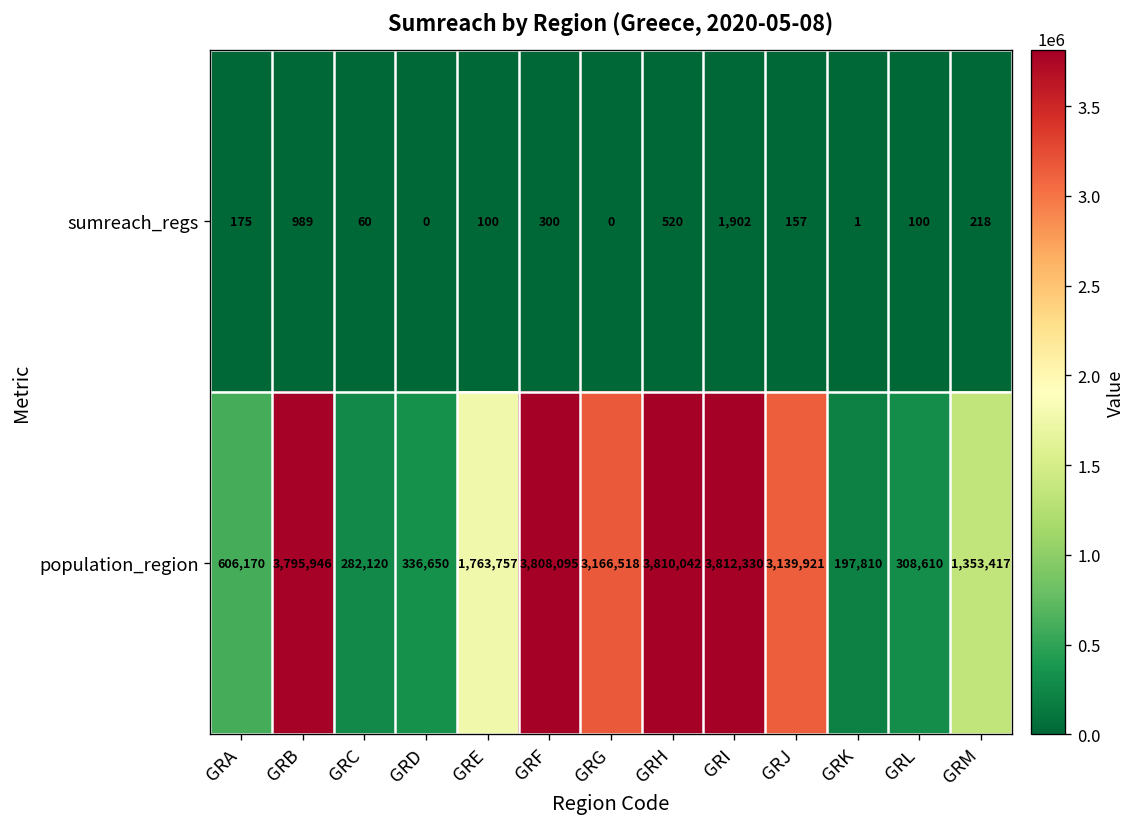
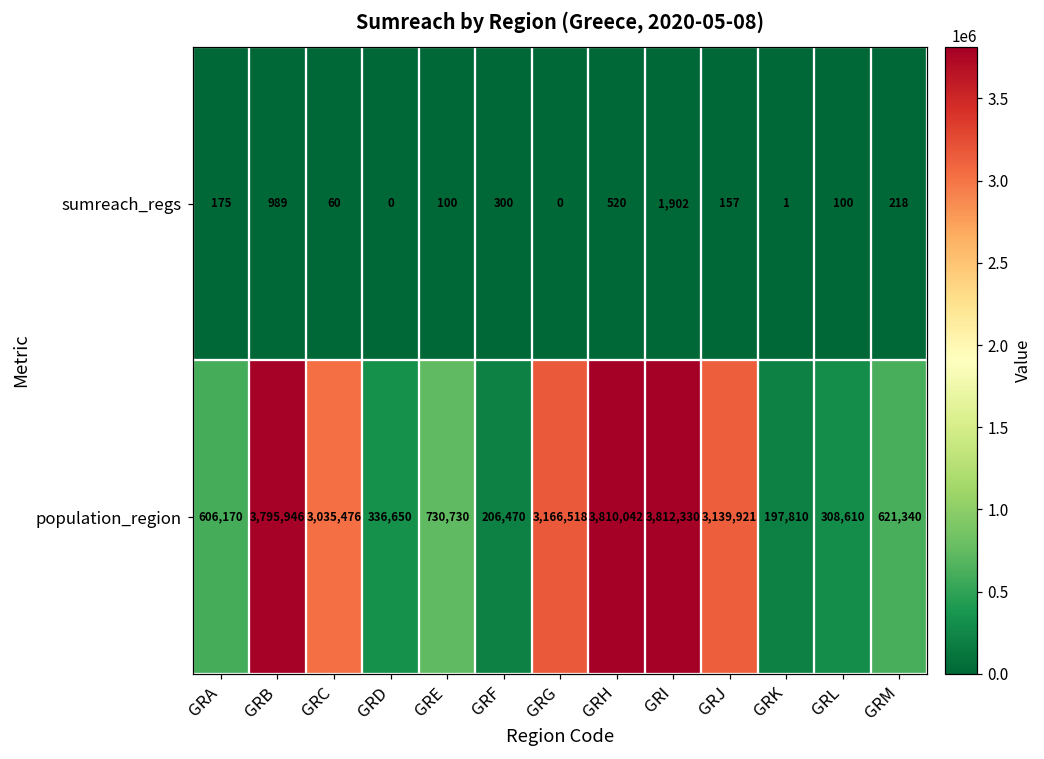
  {
    "sumreach_regs": {
      "GRA": "175",
      "GRB": "989",
      "GRC": "60",
      "GRD": "0",
      "GRE": "100",
      "GRF": "300",
      "GRG": "0",
      "GRH": "520",
      "GRI": "1,902",
      "GRJ": "157",
      "GRK": "1",
      "GRL": "100",
      "GRM": "218"
    },
    "population_region": {
      "GRA": "606,170",
      "GRB": "3,795,946",
-     "GRC": "282,120",
+     "GRC": "3,035,476",
      "GRD": "336,650",
-     "GRE": "1,763,757",
-     "GRF": "3,808,095",
+     "GRE": "730,730",
+     "GRF": "206,470",
      "GRG": "3,166,518",
      "GRH": "3,810,042",
      "GRI": "3,812,330",
      "GRJ": "3,139,921",
      "GRK": "197,810",
      "GRL": "308,610",
-     "GRM": "1,353,417"
+     "GRM": "621,340"
    }
  }
